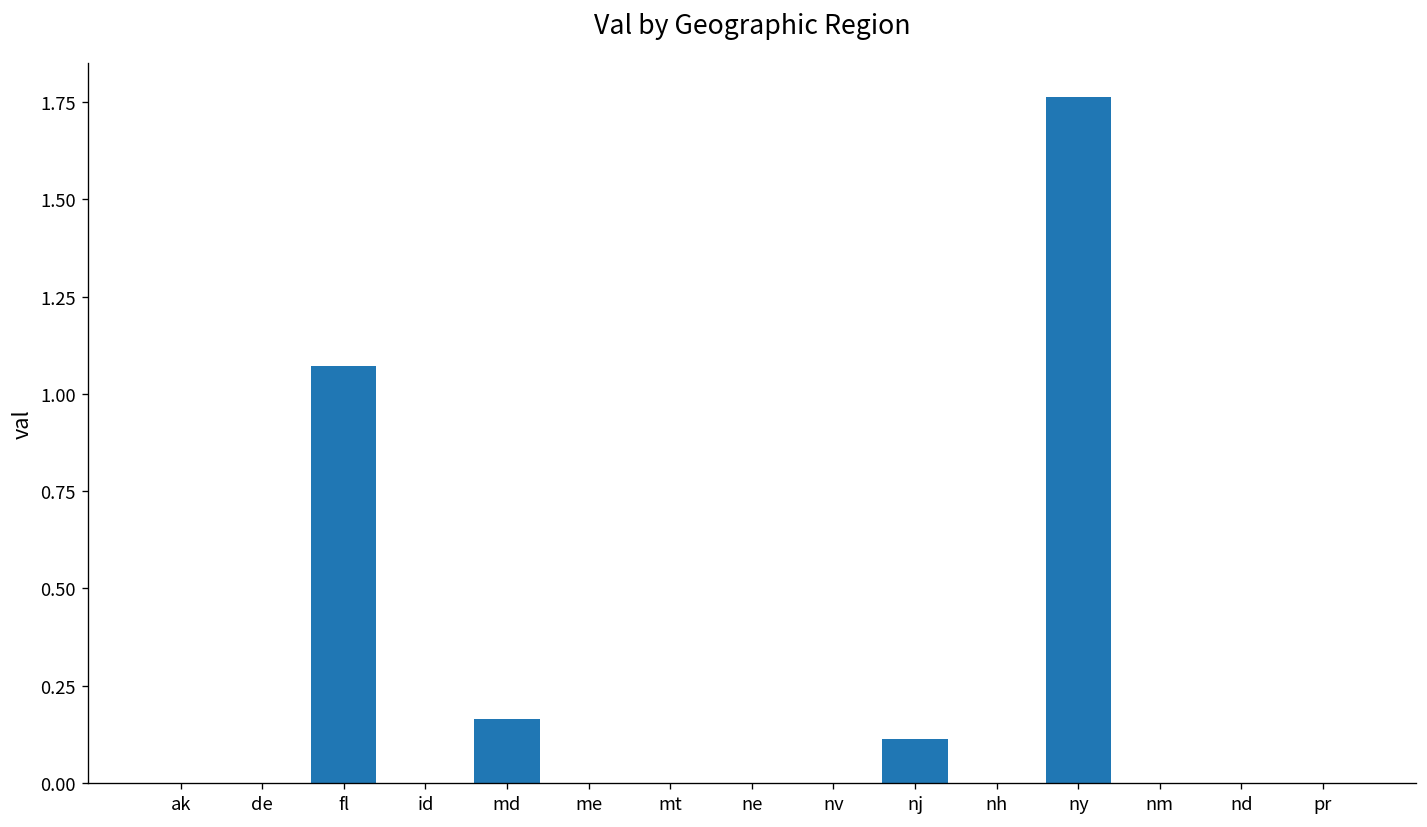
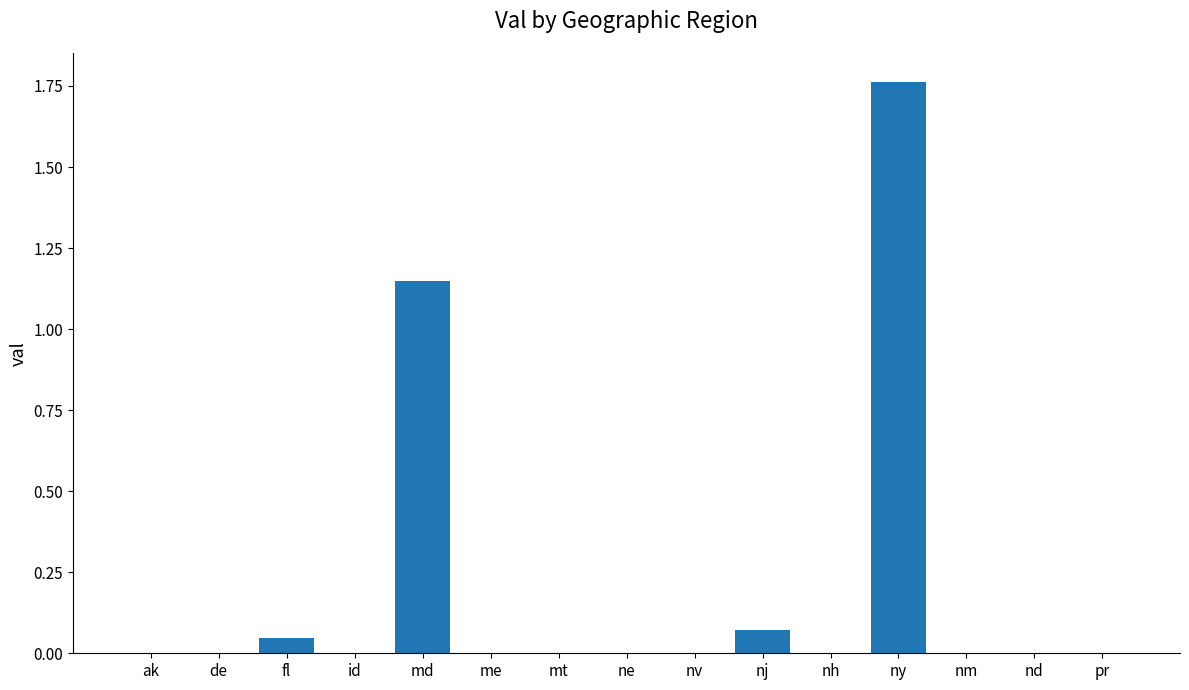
  {
    "ak": 0.00,
    "de": 0.00,
-   "fl": 1.07,
+   "fl": 0.05,
    "id": 0.00,
-   "md": 0.17,
+   "md": 1.15,
    "me": 0.00,
    "mt": 0.00,
    "ne": 0.00,
    "nv": 0.00,
-   "nj": 0.11,
+   "nj": 0.07,
    "nh": 0.00,
    "ny": 1.76,
    "nm": 0.00,
    "nd": 0.00,
    "pr": 0.00
  }
